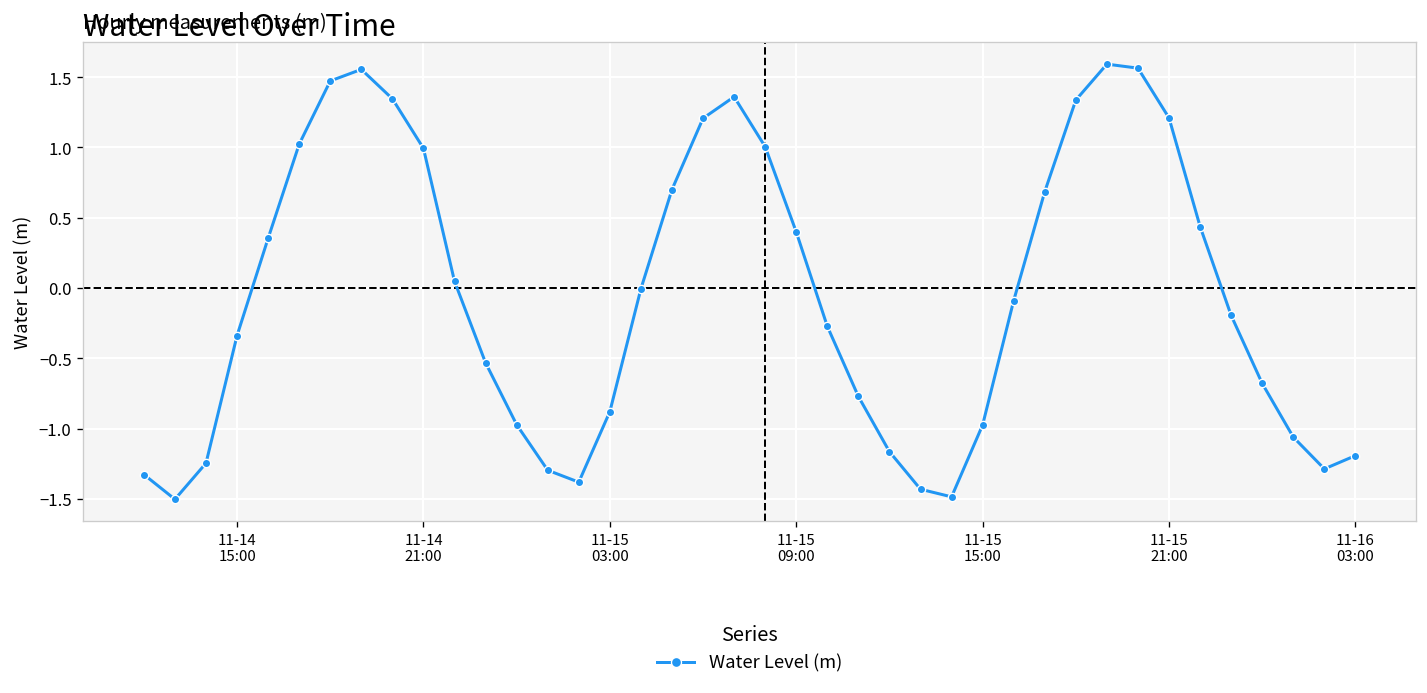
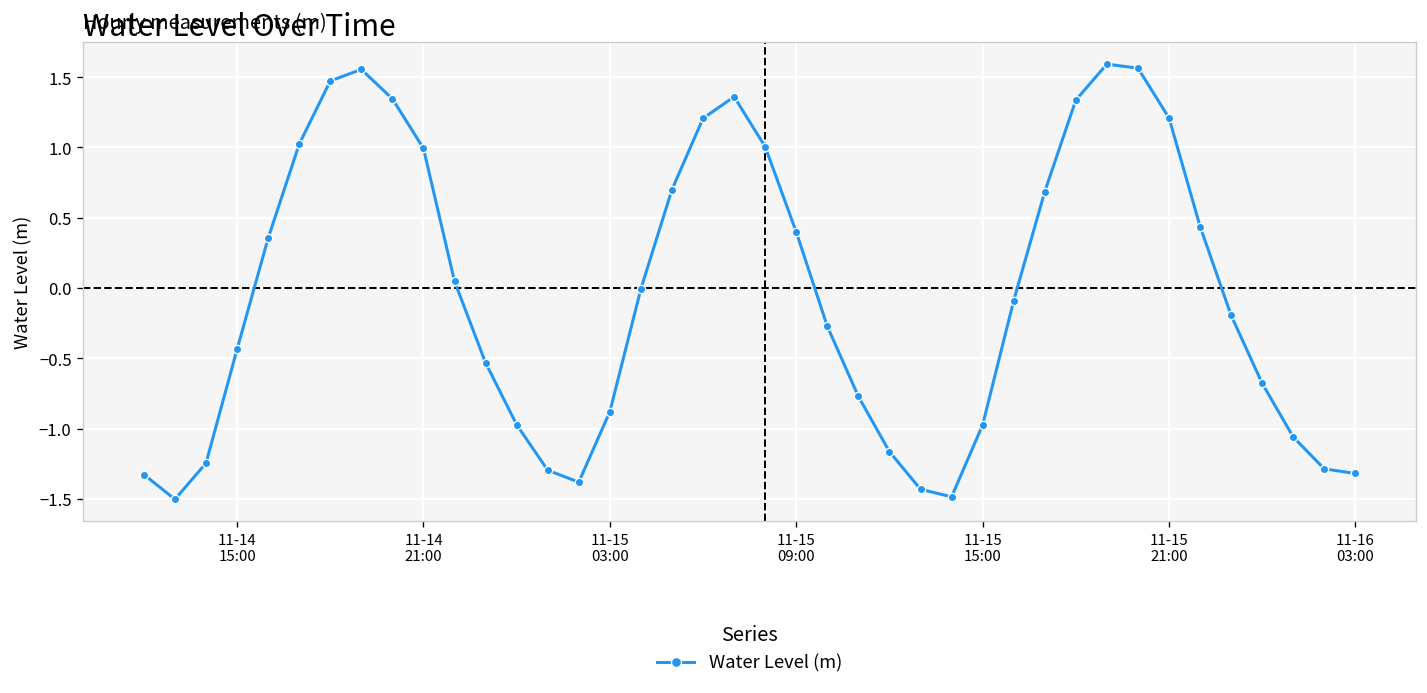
  {
-   "11-14 15:00": -0.34,
+   "11-14 15:00": -0.44,
    "11-14 21:00": 0.99,
    "11-15 03:00": -0.88,
    "11-15 09:00": 0.40,
    "11-15 15:00": -0.97,
    "11-15 21:00": 1.21,
-   "11-16 03:00": -1.19
+   "11-16 03:00": -1.32
  }
